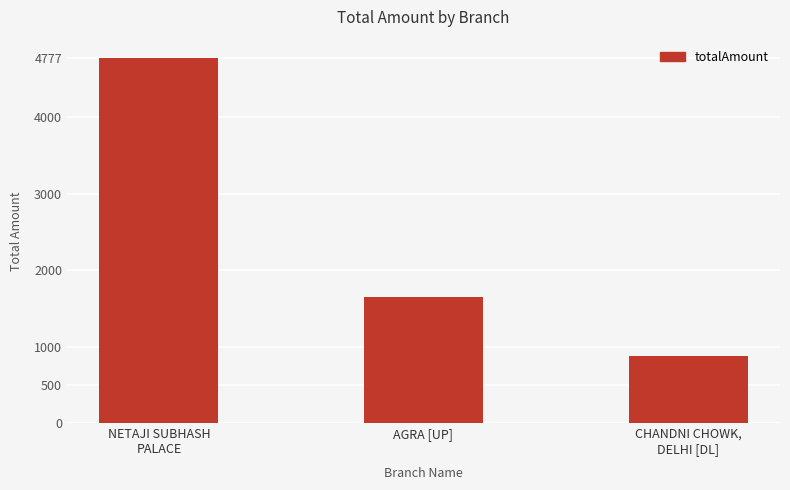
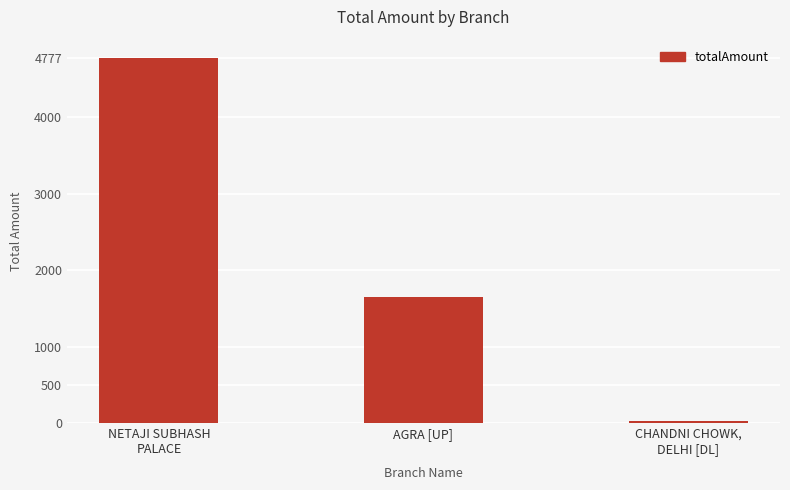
  {
    "NETAJI SUBHASH PALACE": 4800,
    "AGRA [UP]": 1700,
-   "CHANDNI CHOWK, DELHI [DL]": 900
+   "CHANDNI CHOWK, DELHI [DL]": 0
  }
